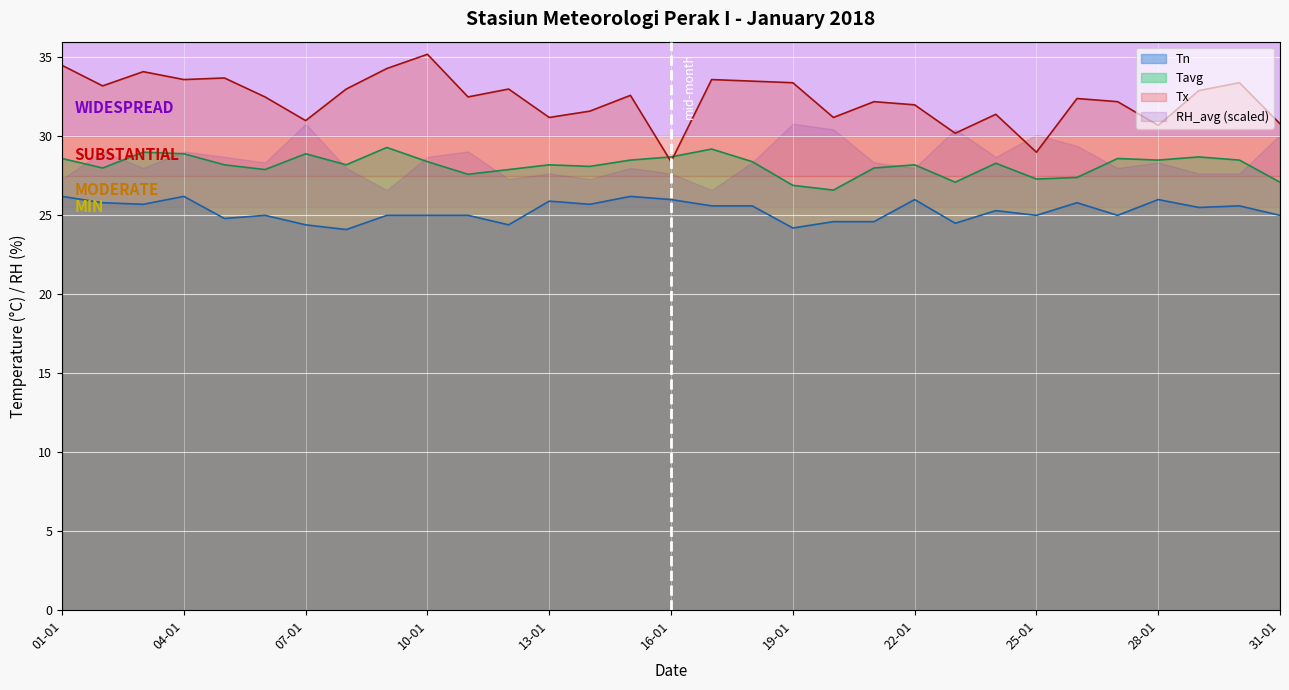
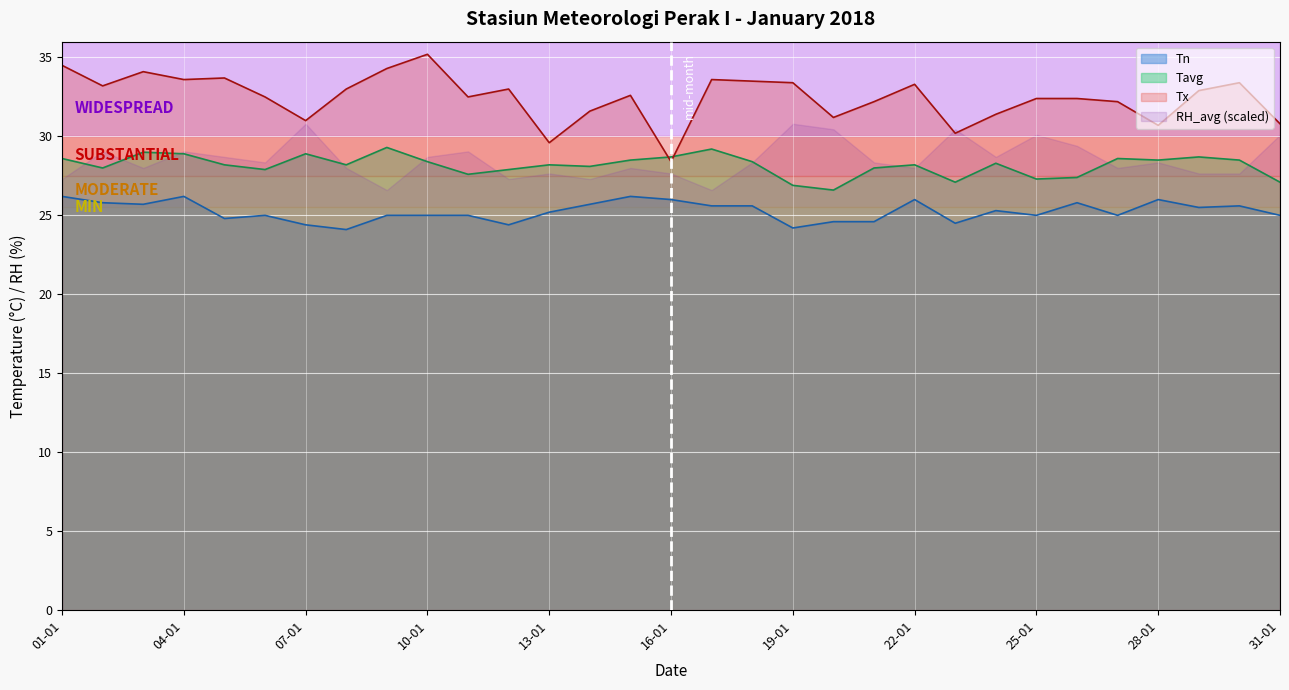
  {
    "Tn": {
      "01-01": 26.2,
      "04-01": 26.2,
      "07-01": 24.4,
      "10-01": 25.0,
-     "13-01": 25.9,
+     "13-01": 25.2,
      "16-01": 26.0,
      "19-01": 24.2,
      "22-01": 26.0,
      "25-01": 25.0,
      "28-01": 26.0,
      "31-01": 25.0
    },
    "Tavg": {
      "01-01": 28.6,
      "07-01": 28.9,
      "10-01": 28.4,
      "13-01": 28.2,
      "16-01": 28.7,
      "19-01": 26.9,
      "22-01": 28.2,
      "25-01": 27.3,
      "31-01": 27.1
    },
    "Tx": {
      "01-01": 34.5,
      "04-01": 33.6,
      "07-01": 31.0,
      "10-01": 35.2,
-     "13-01": 31.2,
+     "13-01": 29.6,
      "16-01": 28.4,
      "19-01": 33.4,
-     "22-01": 32.0,
-     "25-01": 29.0,
+     "22-01": 33.3,
+     "25-01": 32.4,
      "31-01": 30.8
    },
    "RH_avg (scaled)": {
      "01-01": 27.3,
      "07-01": 30.8,
      "10-01": 28.7,
      "13-01": 27.7,
      "16-01": 27.7,
      "19-01": 30.8,
      "22-01": 28.0,
      "25-01": 30.1,
      "31-01": 30.1
    }
  }
